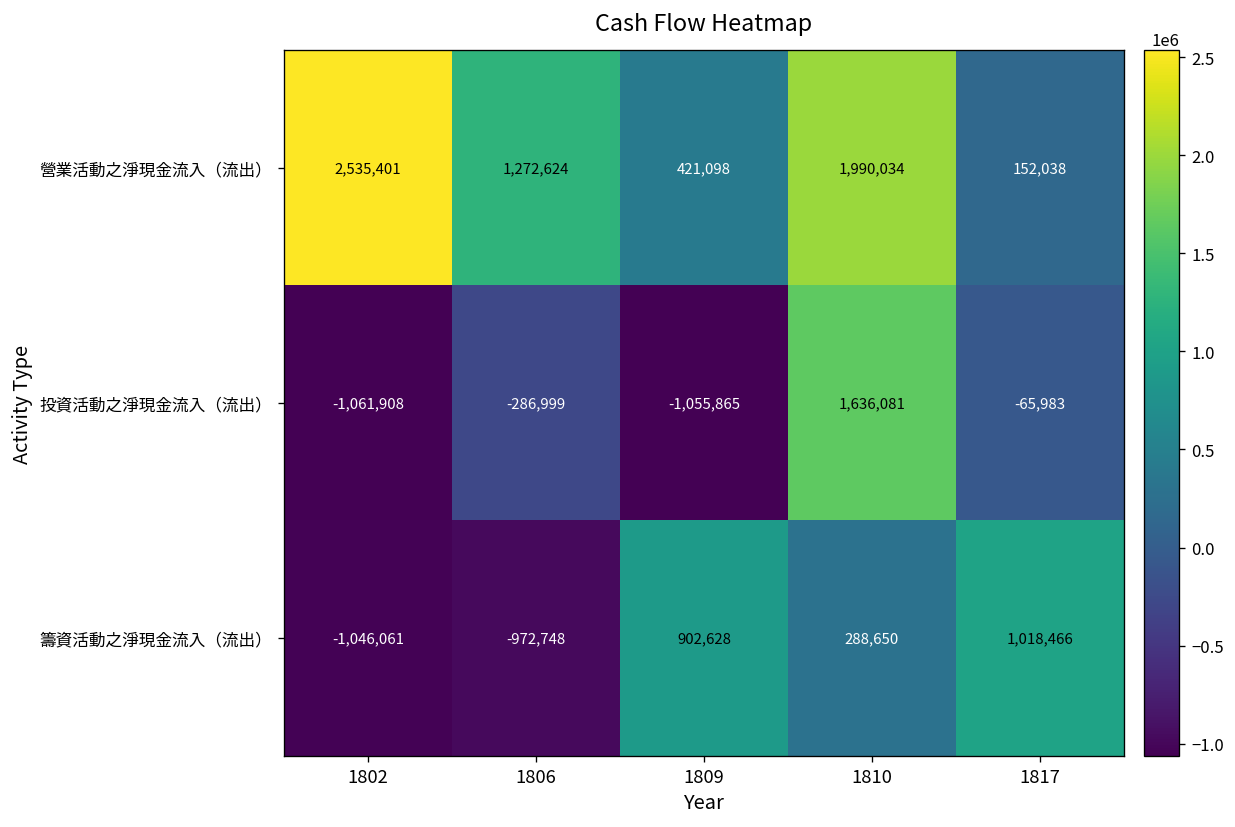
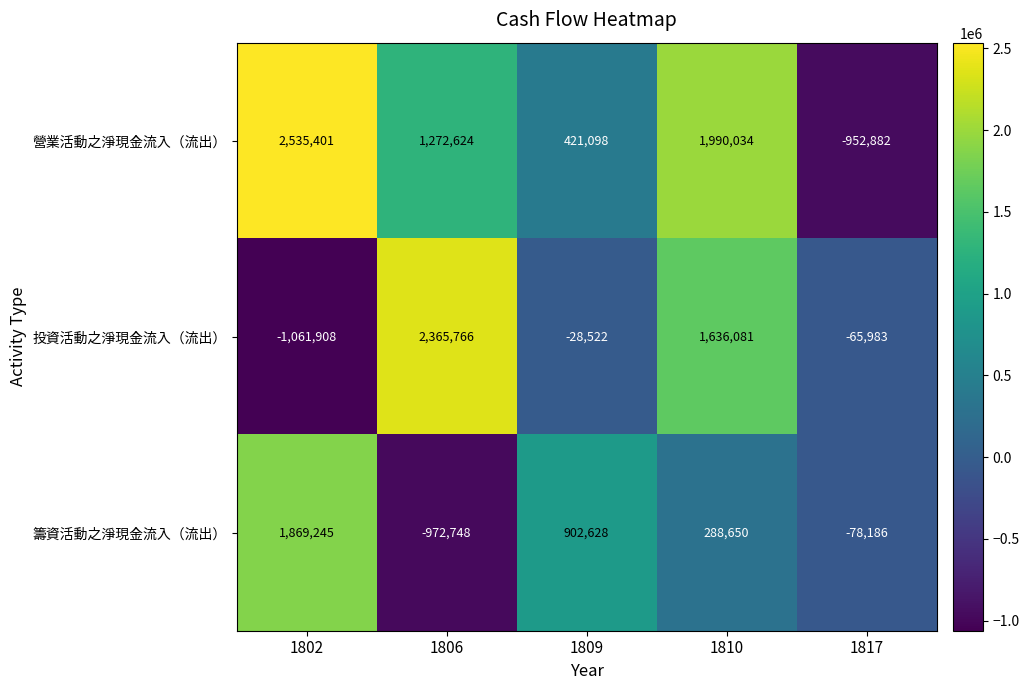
  {
    "營業活動之淨現金流入（流出）": {
      "1802": "2,535,401",
      "1806": "1,272,624",
      "1809": "421,098",
      "1810": "1,990,034",
-     "1817": "152,038"
+     "1817": "-952,882"
    },
    "投資活動之淨現金流入（流出）": {
      "1802": "-1,061,908",
-     "1806": "-286,999",
-     "1809": "-1,055,865",
+     "1806": "2,365,766",
+     "1809": "-28,522",
      "1810": "1,636,081",
      "1817": "-65,983"
    },
    "籌資活動之淨現金流入（流出）": {
-     "1802": "-1,046,061",
+     "1802": "1,869,245",
      "1806": "-972,748",
      "1809": "902,628",
      "1810": "288,650",
-     "1817": "1,018,466"
+     "1817": "-78,186"
    }
  }
